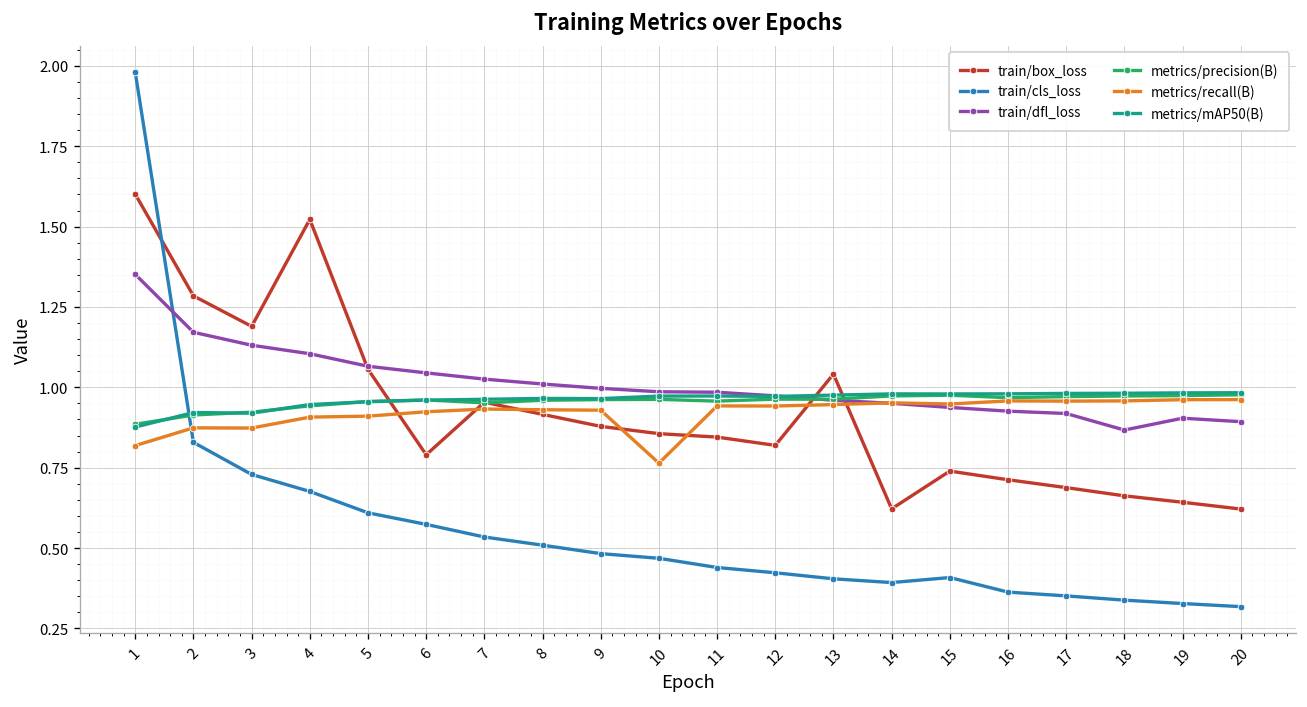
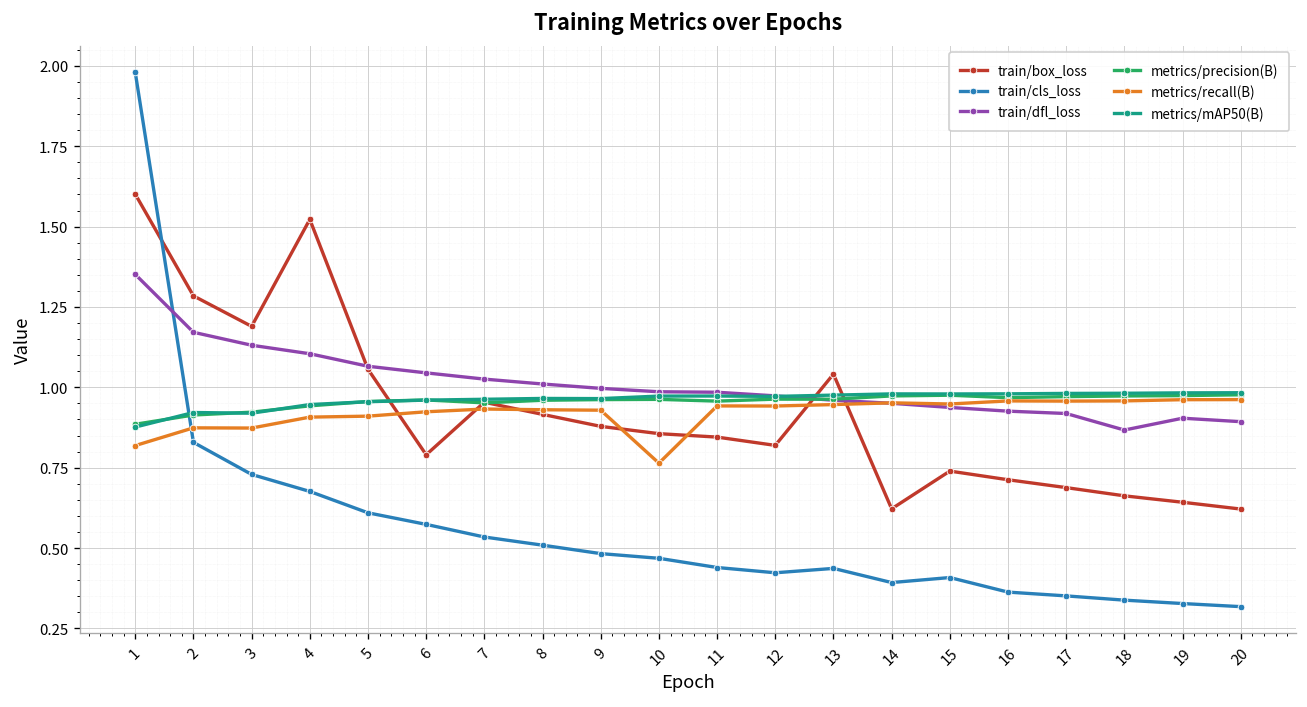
  {
    "train/box_loss": {
      "1": 1.60,
      "2": 1.28,
      "3": 1.19,
      "4": 1.52,
      "6": 0.79,
      "8": 0.92,
      "9": 0.88,
      "10": 0.86,
      "11": 0.85,
      "12": 0.82,
      "13": 1.04,
      "14": 0.62,
      "15": 0.74,
      "16": 0.71,
      "17": 0.69,
      "18": 0.66,
      "19": 0.64,
      "20": 0.62
    },
    "train/cls_loss": {
      "1": 1.98,
      "2": 0.83,
      "3": 0.73,
      "4": 0.68,
      "5": 0.61,
      "6": 0.57,
      "7": 0.53,
      "8": 0.51,
      "9": 0.48,
      "10": 0.47,
      "11": 0.44,
      "12": 0.42,
-     "13": 0.40,
+     "13": 0.44,
      "14": 0.39,
      "15": 0.41,
      "16": 0.36,
      "17": 0.35,
      "18": 0.34,
      "19": 0.33,
      "20": 0.32
    },
    "train/dfl_loss": {
      "1": 1.35,
      "2": 1.17,
      "3": 1.13,
      "4": 1.10,
      "6": 1.05,
      "7": 1.03,
      "8": 1.01,
      "9": 1.00,
      "10": 0.99,
      "11": 0.98,
      "15": 0.94,
      "16": 0.93,
      "17": 0.92,
      "18": 0.87,
      "19": 0.90,
      "20": 0.89
    },
    "metrics/recall(B)": {
      "1": 0.82,
      "2": 0.87,
      "3": 0.87,
      "4": 0.91,
      "5": 0.91,
      "6": 0.92,
      "7": 0.93,
      "8": 0.93,
      "9": 0.93,
      "10": 0.76,
      "11": 0.94,
      "12": 0.94,
      "13": 0.95,
      "15": 0.95,
      "16": 0.96,
      "17": 0.96,
      "18": 0.96,
      "19": 0.96,
      "20": 0.96
    }
  }
